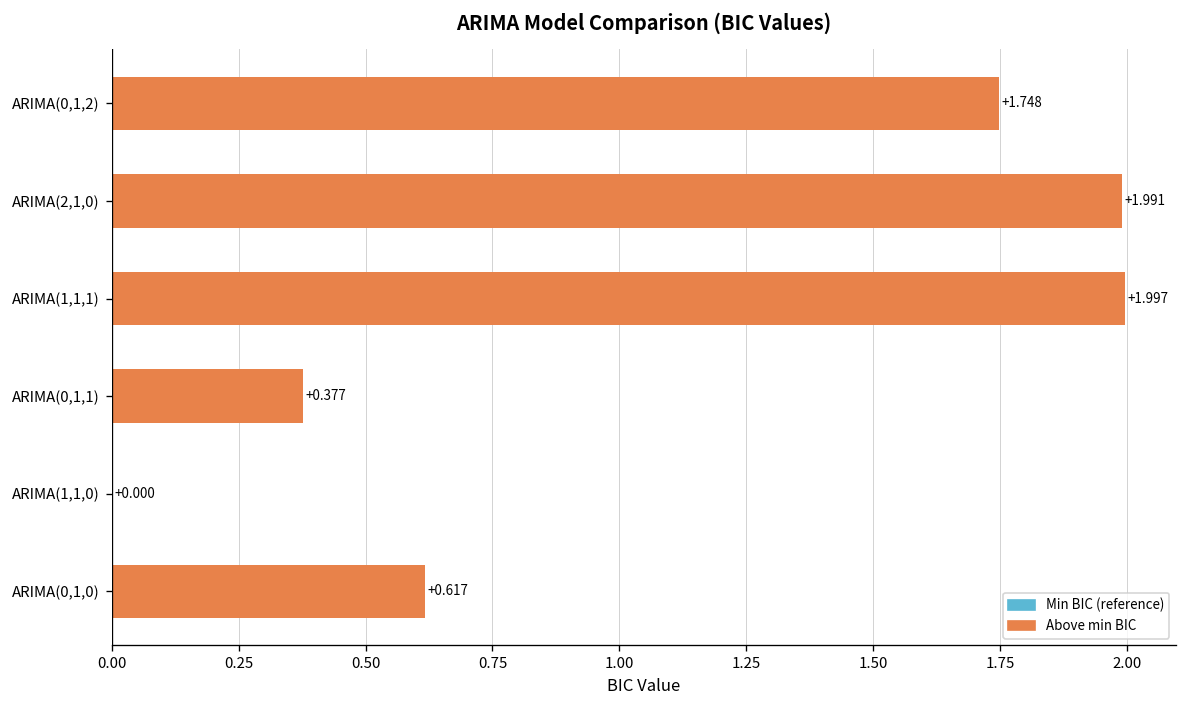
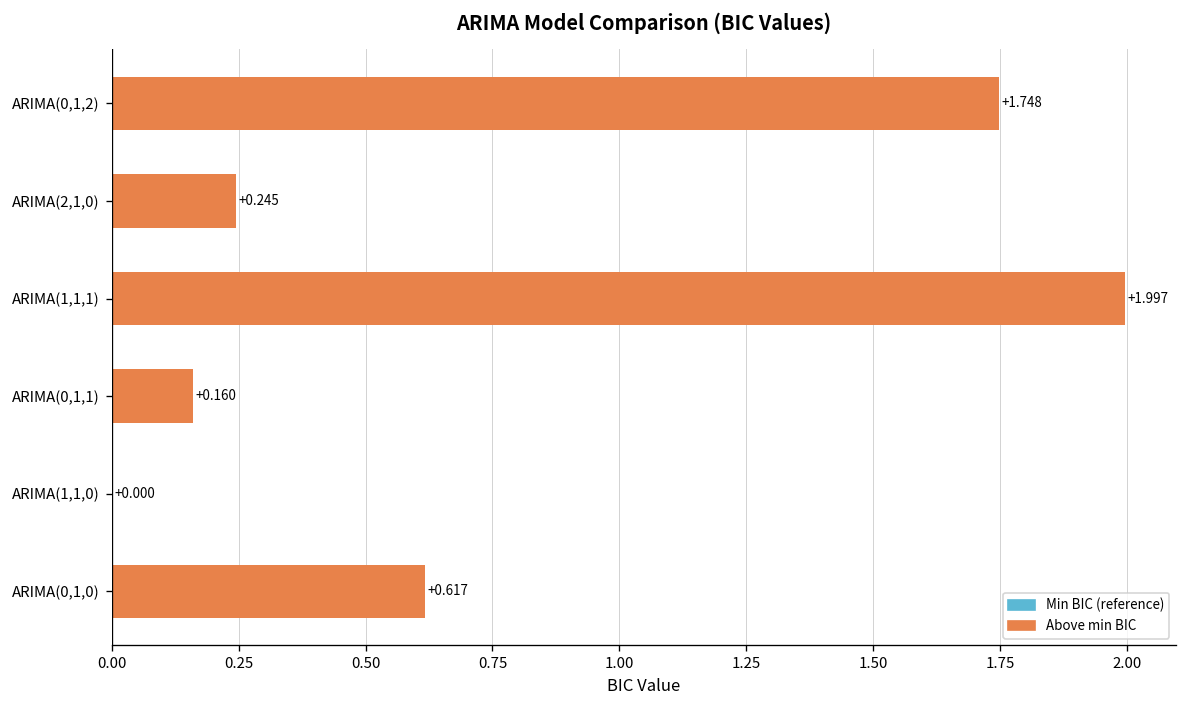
  {
    "ARIMA(0,1,2)": "+1.748",
-   "ARIMA(2,1,0)": "+1.991",
+   "ARIMA(2,1,0)": "+0.245",
    "ARIMA(1,1,1)": "+1.997",
-   "ARIMA(0,1,1)": "+0.377",
+   "ARIMA(0,1,1)": "+0.160",
    "ARIMA(1,1,0)": "+0.000",
    "ARIMA(0,1,0)": "+0.617"
  }
